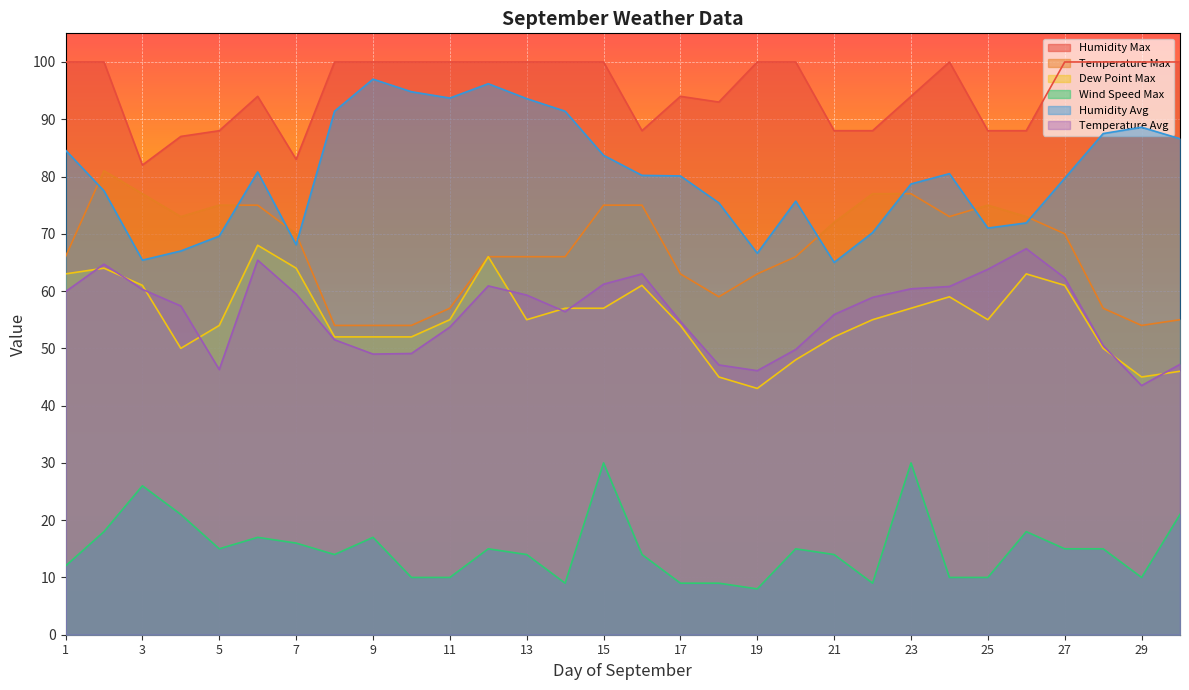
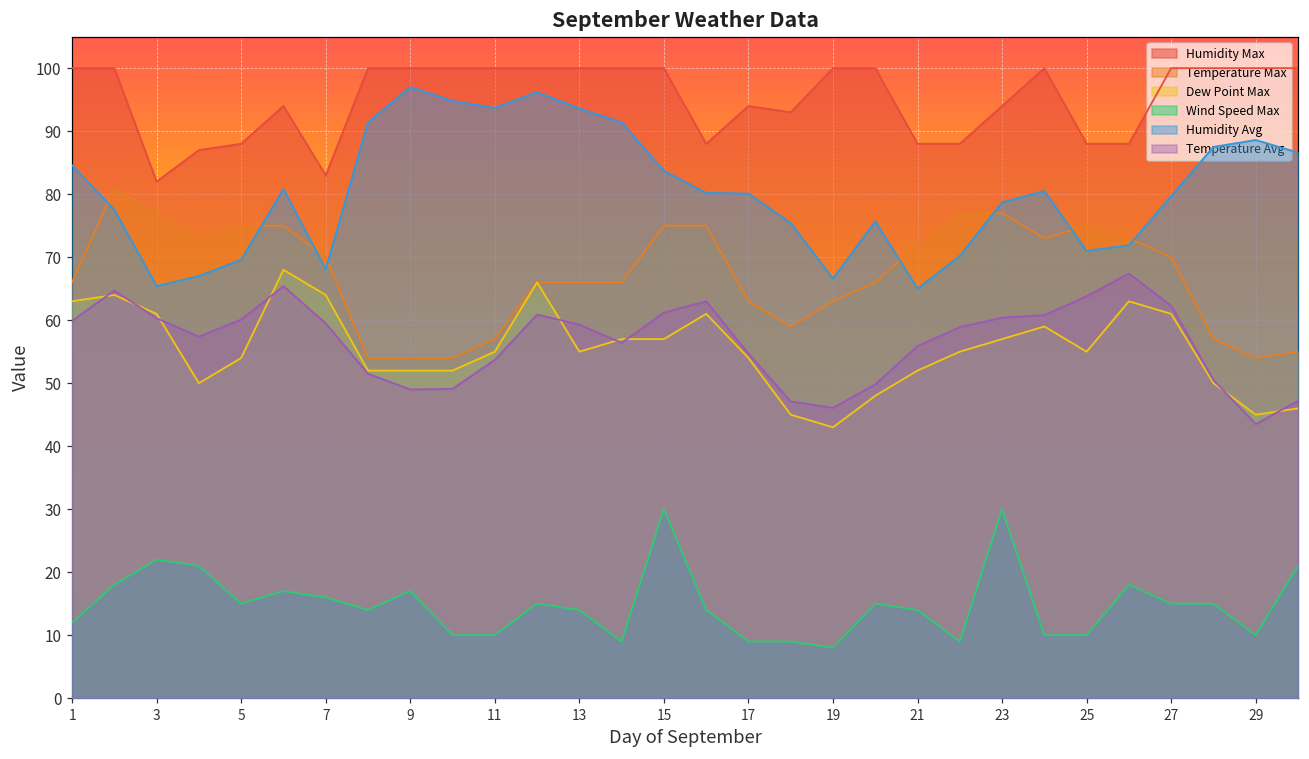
  {
    "Wind Speed Max": {
      "1": 12,
-     "3": 26,
+     "3": 22,
      "5": 15,
      "7": 16,
      "9": 17,
      "11": 10,
      "13": 14,
      "15": 30,
      "17": 9,
      "19": 8,
      "21": 14,
      "23": 30,
      "25": 10,
      "27": 15,
      "29": 10
    },
    "Humidity Avg": {
      "1": 85,
      "3": 65,
      "5": 70,
      "7": 68,
      "9": 97,
      "11": 94,
      "13": 94,
      "15": 84,
      "17": 80,
      "19": 67,
      "21": 65,
      "23": 79,
      "25": 71,
      "27": 80
    },
    "Temperature Avg": {
      "1": 60,
      "3": 60,
-     "5": 46,
+     "5": 60,
      "7": 60,
      "9": 49,
      "11": 54,
      "13": 59,
      "15": 61,
      "17": 55,
      "19": 46,
      "21": 56,
      "23": 60,
      "25": 64,
      "27": 62,
      "29": 44
    }
  }
